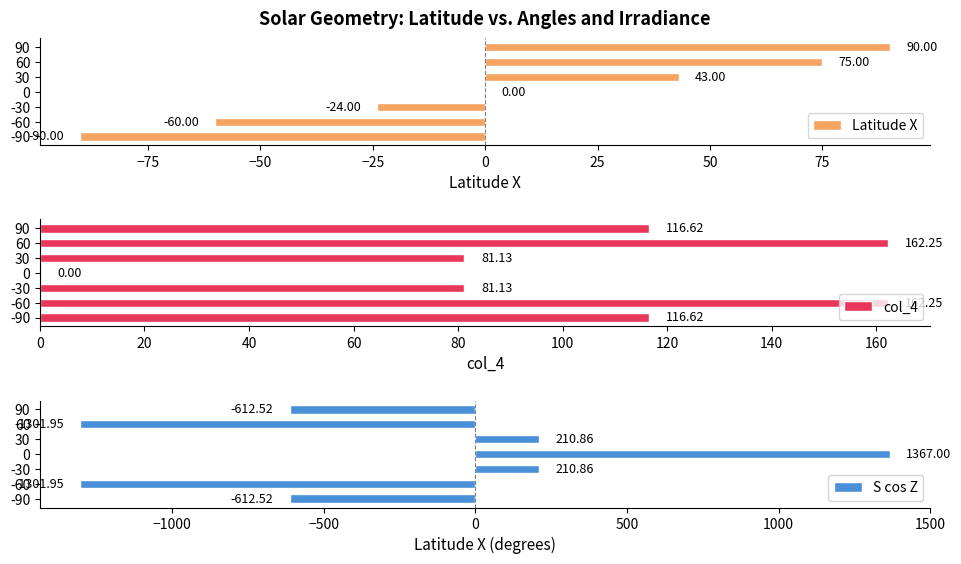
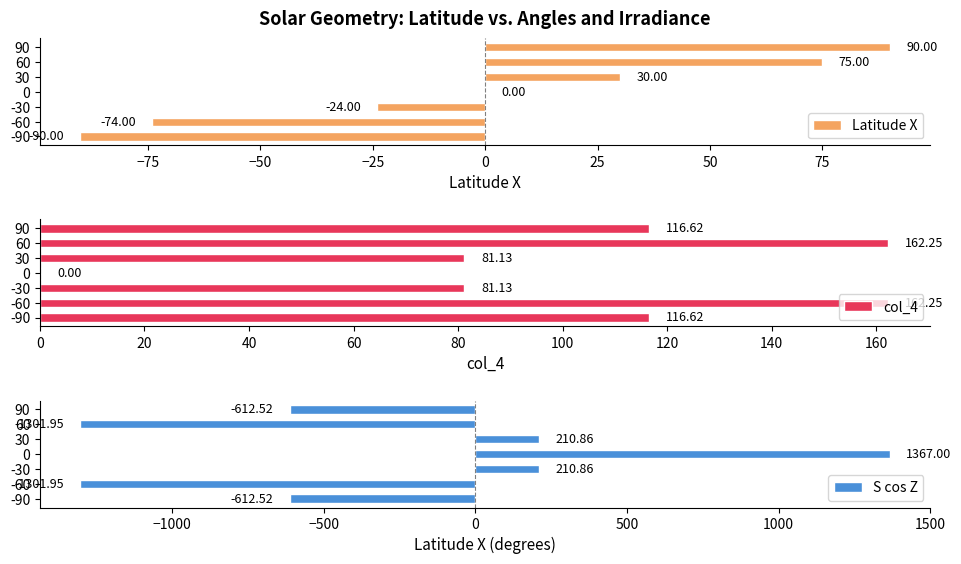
  {
    "Solar Geometry: Latitude vs. Angles and Irradiance": {
      "90": 90.00,
      "60": 75.00,
-     "30": 43.00,
+     "30": 30.00,
      "0": 0.00,
      "-30": -24.00,
-     "-60": -60.00,
+     "-60": -74.00,
      "-90": -90.00
    }
  }
